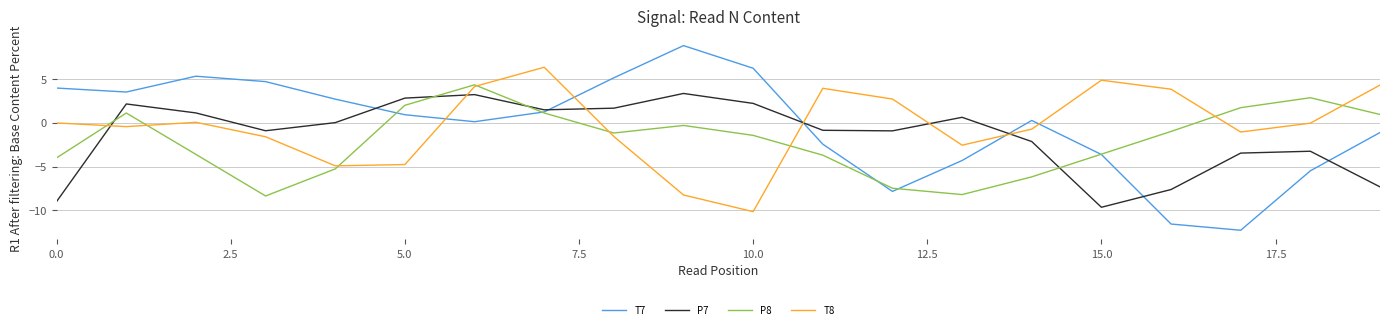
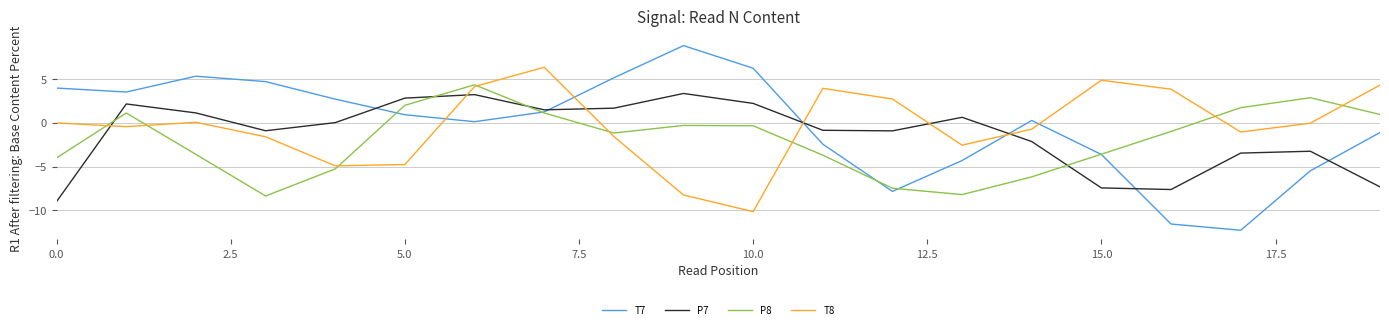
  {
    "T7": {
      "0.0": 4,
      "5.0": 1,
      "10.0": 6
    },
    "P7": {
      "0.0": -9,
      "5.0": 3,
      "10.0": 2,
-     "15.0": -10
+     "15.0": -7
    },
    "P8": {
      "0.0": -4,
      "5.0": 2,
-     "10.0": -1
+     "10.0": 0
    },
    "T8": {
      "0.0": 0,
      "5.0": -5,
      "10.0": -10,
      "15.0": 5
    }
  }
